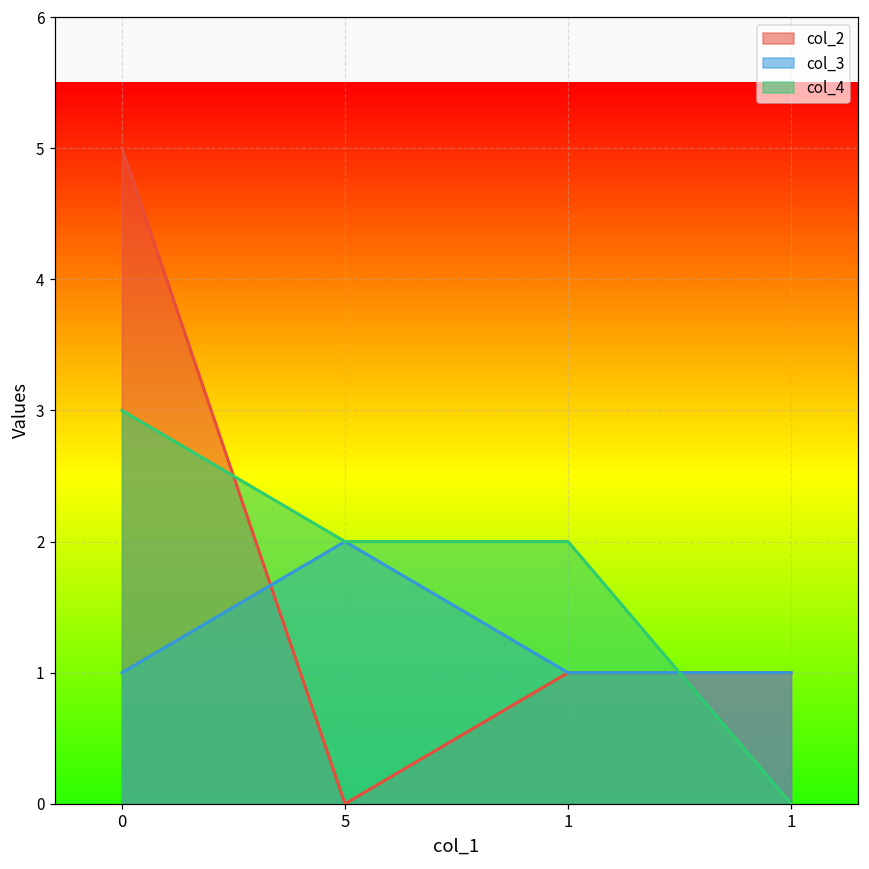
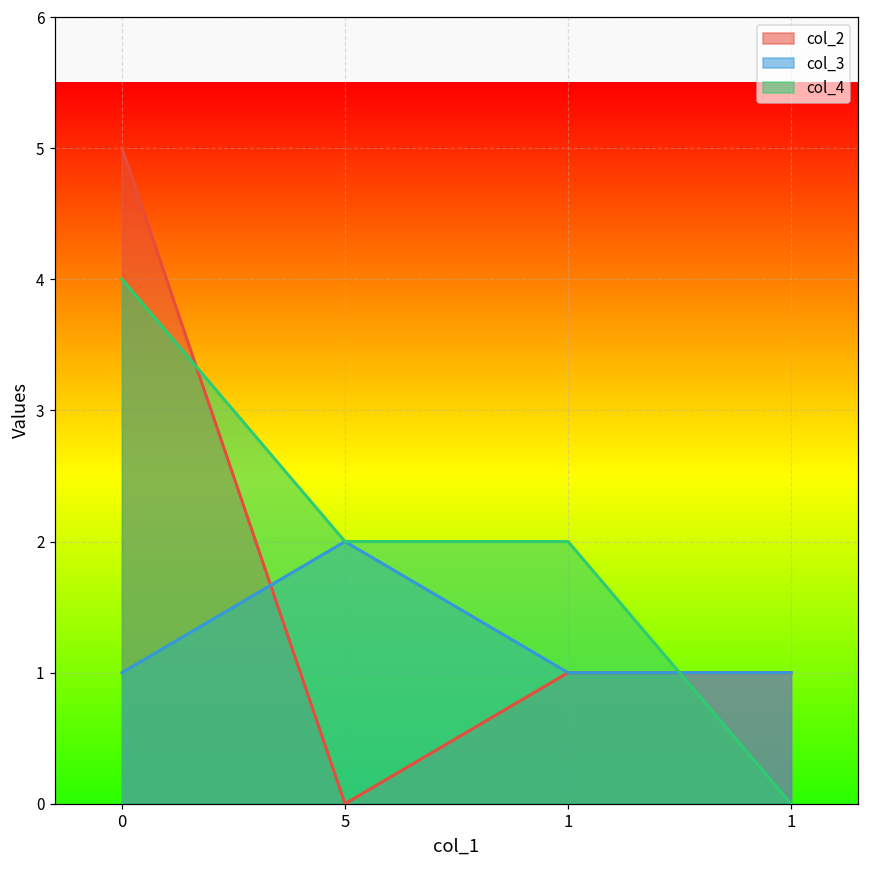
  {
    "col_2": {
      "0": 5,
      "5": 0
    },
    "col_3": {
      "0": 1
    },
    "col_4": {
-     "0": 3
+     "0": 4
    }
  }
